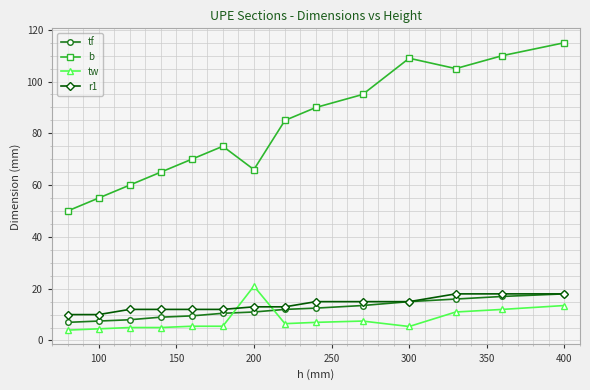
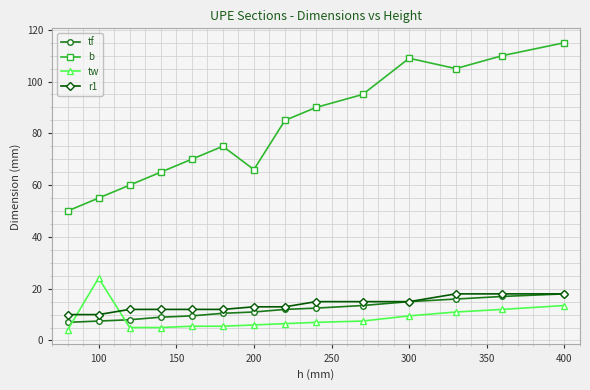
  {
    "b": {
      "100": 55,
      "200": 66,
      "300": 109,
      "400": 115
    },
    "tw": {
-     "100": 5,
-     "200": 21,
-     "300": 5,
+     "100": 24,
+     "200": 6,
+     "300": 10,
      "400": 14
    }
  }
